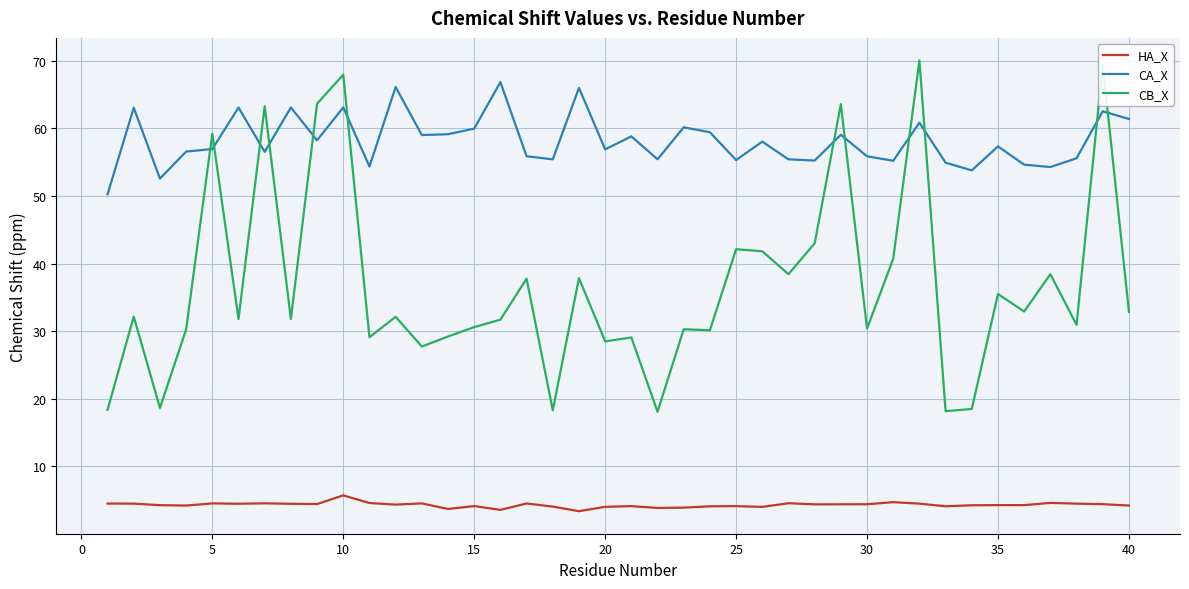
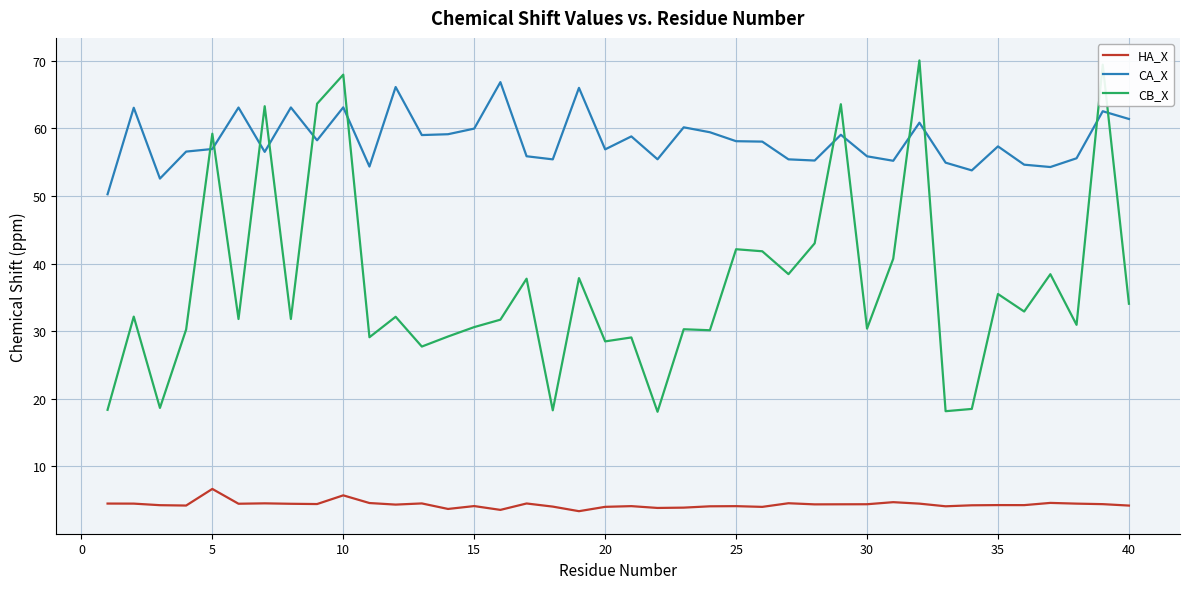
  {
    "HA_X": {
-     "5": 5,
+     "5": 7,
      "10": 6,
      "15": 4,
      "20": 4,
      "25": 4,
      "30": 4,
      "35": 4,
      "40": 4
    },
    "CA_X": {
      "5": 57,
      "10": 63,
      "15": 60,
      "20": 57,
-     "25": 55,
+     "25": 58,
      "30": 56,
      "35": 57,
      "40": 61
    },
    "CB_X": {
      "5": 59,
      "10": 68,
      "15": 31,
      "20": 28,
      "25": 42,
      "30": 30,
      "35": 35,
-     "40": 33
+     "40": 34
    }
  }
